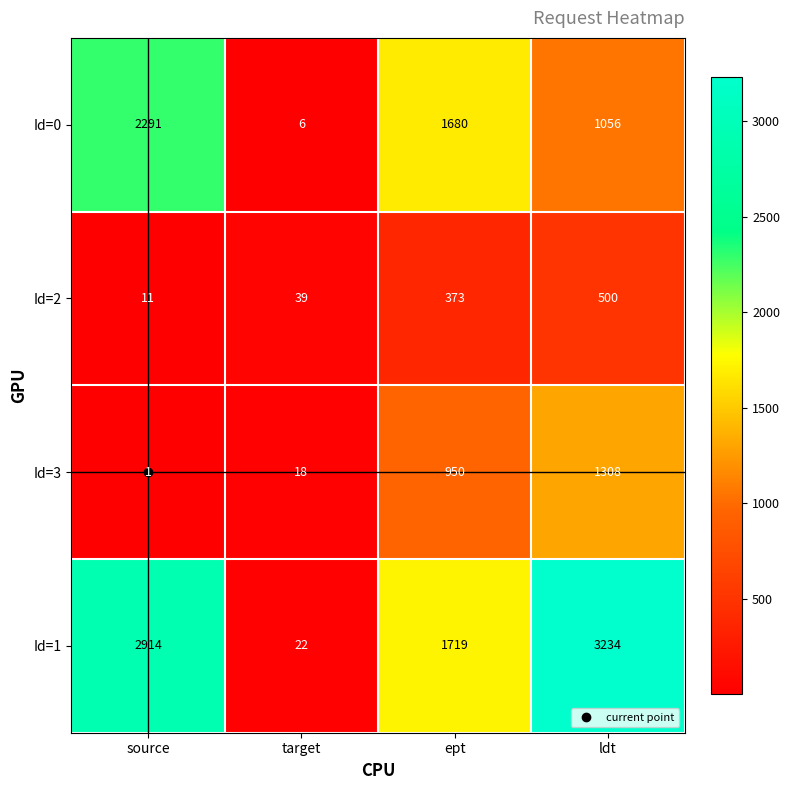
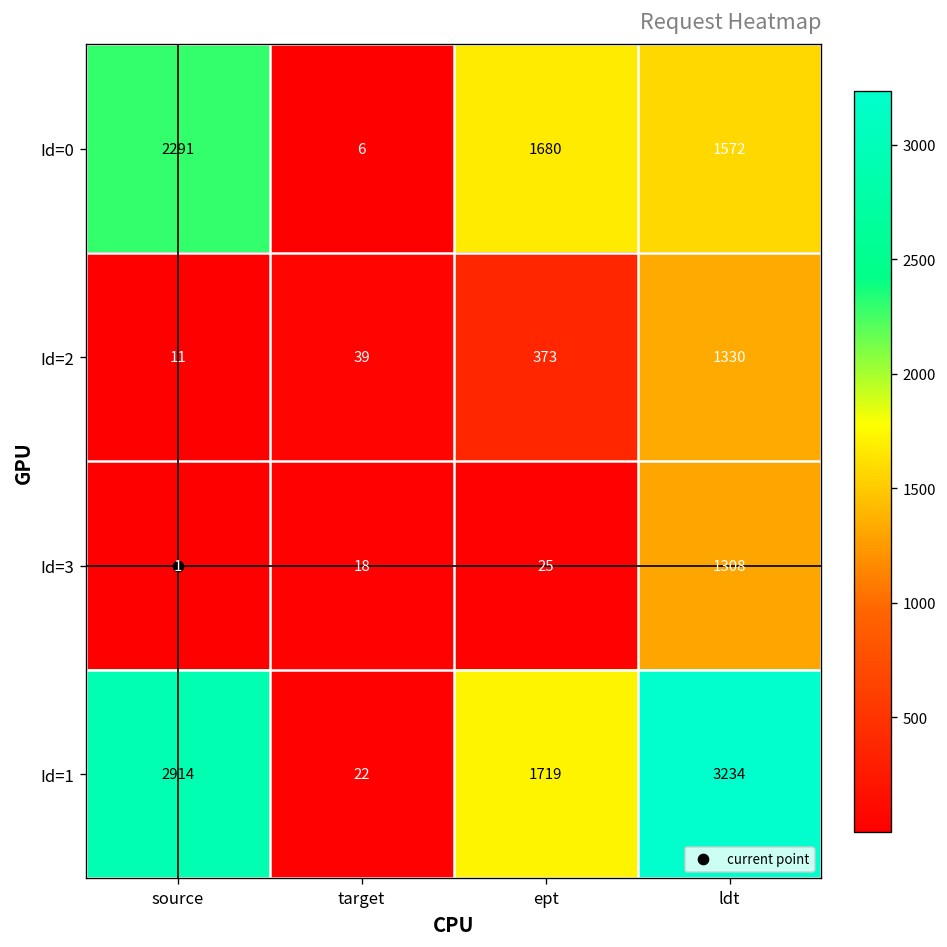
  {
    "Id=0": {
      "source": 2291,
      "target": 6,
      "ept": 1680,
-     "ldt": 1056
+     "ldt": 1572
    },
    "Id=2": {
      "source": 11,
      "target": 39,
      "ept": 373,
-     "ldt": 500
+     "ldt": 1330
    },
    "Id=3": {
      "target": 18,
-     "ept": 950,
+     "ept": 25,
      "ldt": 1308
    },
    "Id=1": {
      "source": 2914,
      "target": 22,
      "ept": 1719,
      "ldt": 3234
    }
  }
